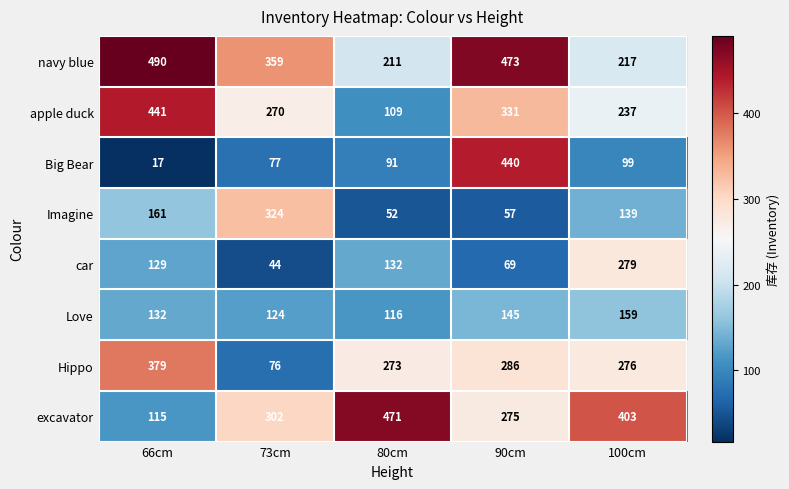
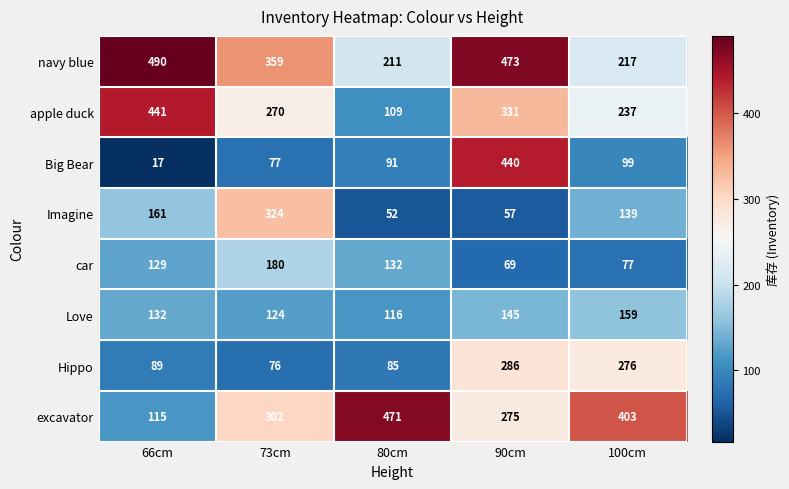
  {
    "navy blue": {
      "66cm": 490,
      "73cm": 359,
      "80cm": 211,
      "90cm": 473,
      "100cm": 217
    },
    "apple duck": {
      "66cm": 441,
      "73cm": 270,
      "80cm": 109,
      "90cm": 331,
      "100cm": 237
    },
    "Big Bear": {
      "66cm": 17,
      "73cm": 77,
      "80cm": 91,
      "90cm": 440,
      "100cm": 99
    },
    "Imagine": {
      "66cm": 161,
      "73cm": 324,
      "80cm": 52,
      "90cm": 57,
      "100cm": 139
    },
    "car": {
      "66cm": 129,
-     "73cm": 44,
+     "73cm": 180,
      "80cm": 132,
      "90cm": 69,
-     "100cm": 279
+     "100cm": 77
    },
    "Love": {
      "66cm": 132,
      "73cm": 124,
      "80cm": 116,
      "90cm": 145,
      "100cm": 159
    },
    "Hippo": {
-     "66cm": 379,
+     "66cm": 89,
      "73cm": 76,
-     "80cm": 273,
+     "80cm": 85,
      "90cm": 286,
      "100cm": 276
    },
    "excavator": {
      "66cm": 115,
      "73cm": 302,
      "80cm": 471,
      "90cm": 275,
      "100cm": 403
    }
  }
